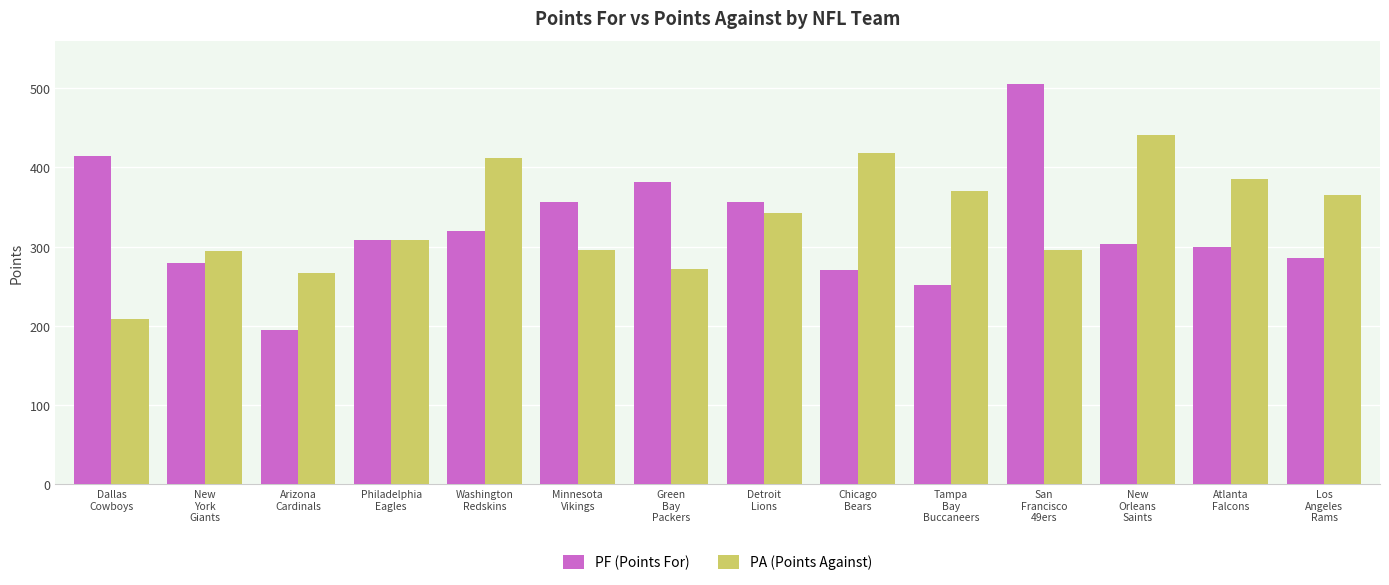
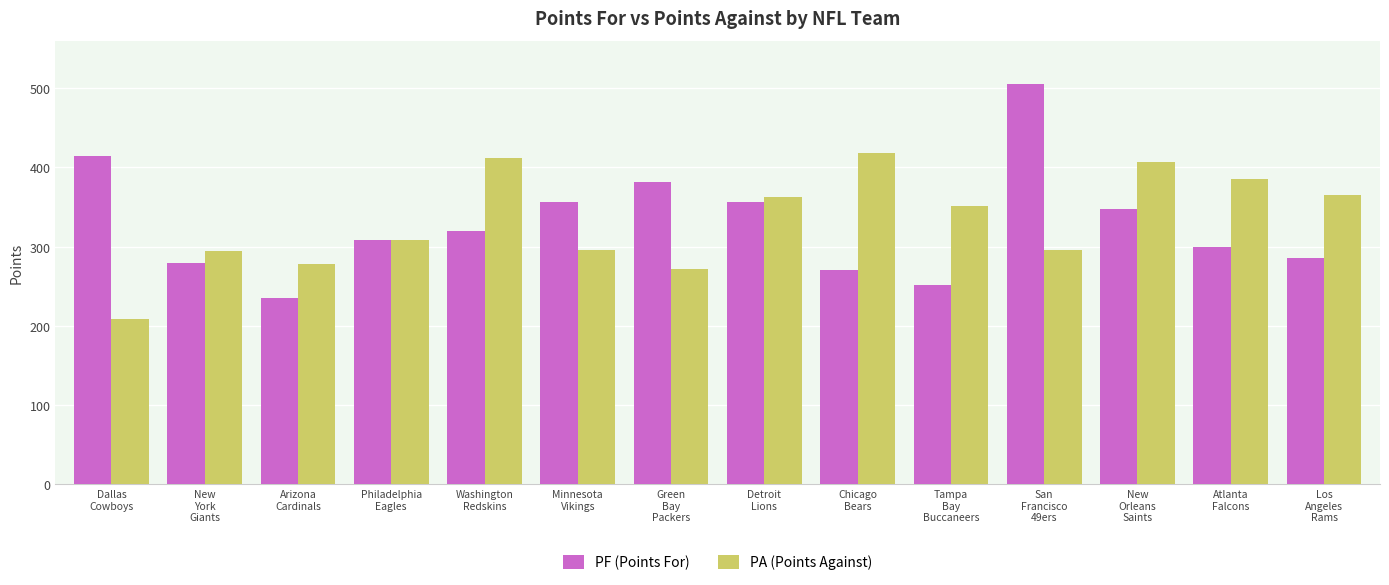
  {
    "PF (Points For)": {
      "Dallas Cowboys": 410,
      "New York Giants": 280,
-     "Arizona Cardinals": 200,
+     "Arizona Cardinals": 240,
      "Philadelphia Eagles": 310,
      "Washington Redskins": 320,
      "Minnesota Vikings": 360,
      "Green Bay Packers": 380,
      "Detroit Lions": 360,
      "Chicago Bears": 270,
      "Tampa Bay Buccaneers": 250,
      "San Francisco 49ers": 510,
-     "New Orleans Saints": 300,
+     "New Orleans Saints": 350,
      "Atlanta Falcons": 300,
      "Los Angeles Rams": 290
    },
    "PA (Points Against)": {
      "Dallas Cowboys": 210,
      "New York Giants": 290,
-     "Arizona Cardinals": 270,
+     "Arizona Cardinals": 280,
      "Philadelphia Eagles": 310,
      "Washington Redskins": 410,
      "Minnesota Vikings": 300,
      "Green Bay Packers": 270,
-     "Detroit Lions": 340,
+     "Detroit Lions": 360,
      "Chicago Bears": 420,
-     "Tampa Bay Buccaneers": 370,
+     "Tampa Bay Buccaneers": 350,
      "San Francisco 49ers": 300,
-     "New Orleans Saints": 440,
+     "New Orleans Saints": 410,
      "Atlanta Falcons": 390,
      "Los Angeles Rams": 370
    }
  }
